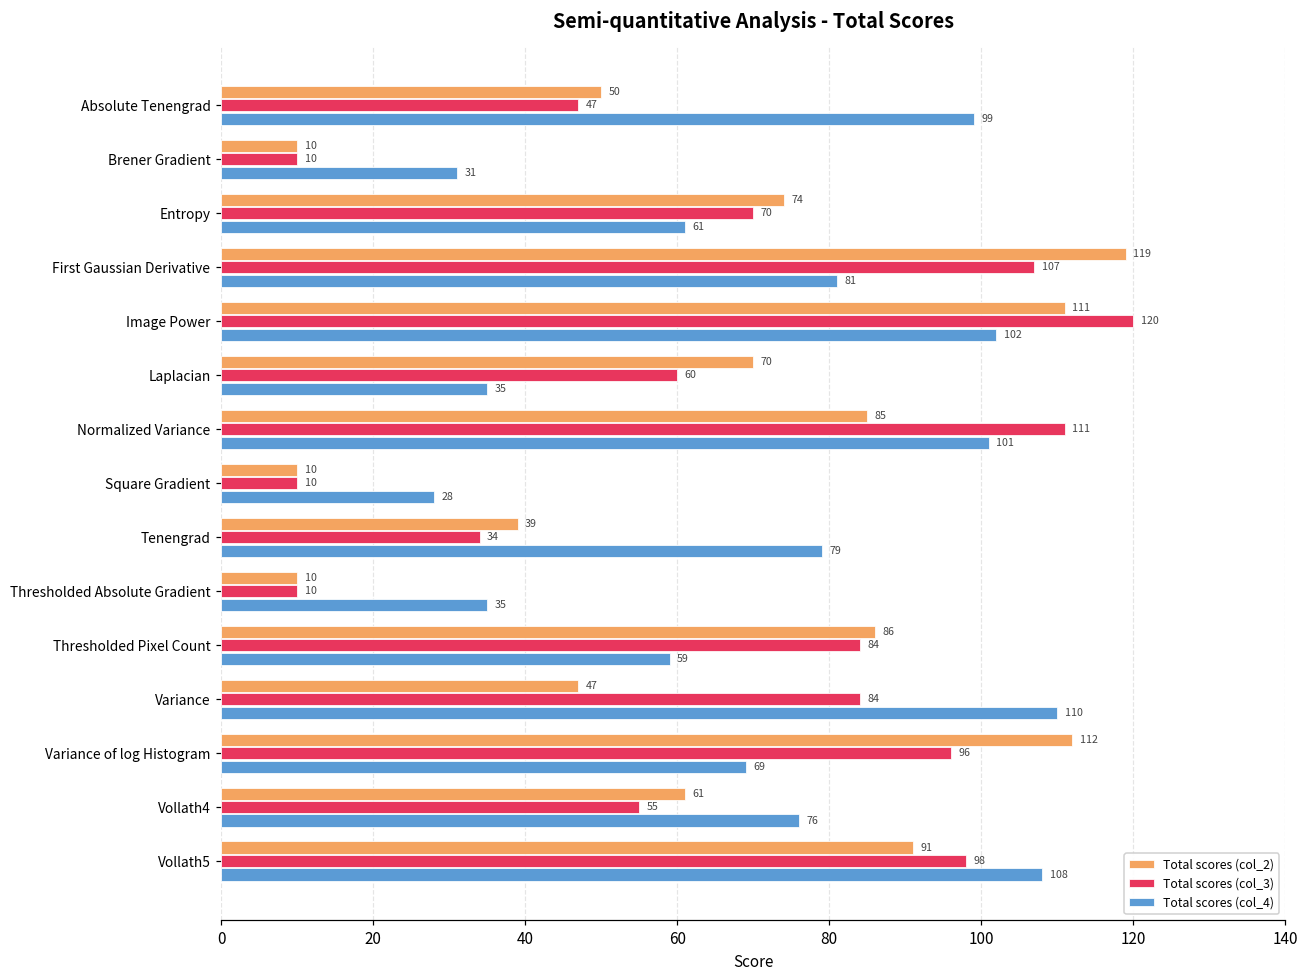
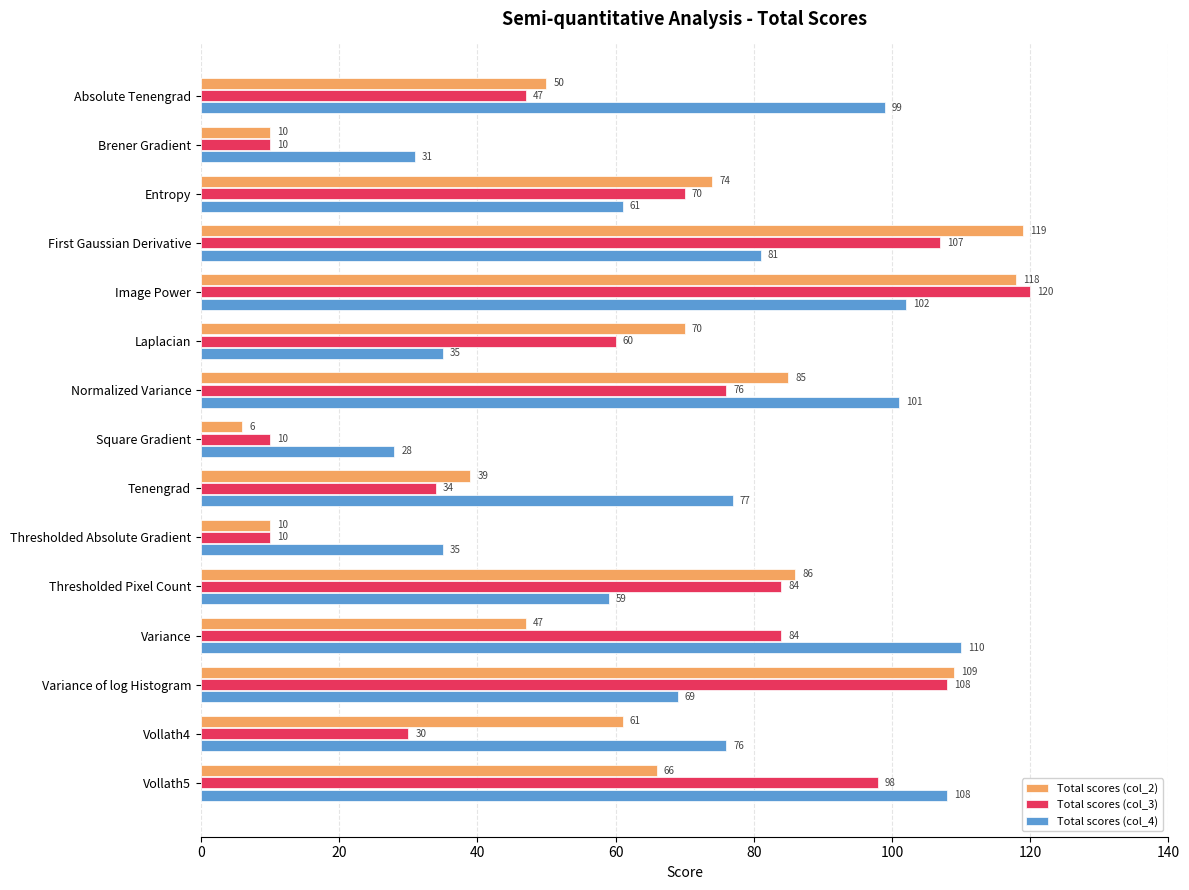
  {
    "Total scores (col_2)": {
      "Absolute Tenengrad": 50,
      "Brener Gradient": 10,
      "Entropy": 74,
      "First Gaussian Derivative": 119,
-     "Image Power": 111,
+     "Image Power": 118,
      "Laplacian": 70,
      "Normalized Variance": 85,
-     "Square Gradient": 10,
+     "Square Gradient": 6,
      "Tenengrad": 39,
      "Thresholded Absolute Gradient": 10,
      "Thresholded Pixel Count": 86,
      "Variance": 47,
-     "Variance of log Histogram": 112,
+     "Variance of log Histogram": 109,
      "Vollath4": 61,
-     "Vollath5": 91
+     "Vollath5": 66
    },
    "Total scores (col_3)": {
      "Absolute Tenengrad": 47,
      "Brener Gradient": 10,
      "Entropy": 70,
      "First Gaussian Derivative": 107,
      "Image Power": 120,
      "Laplacian": 60,
-     "Normalized Variance": 111,
+     "Normalized Variance": 76,
      "Square Gradient": 10,
      "Tenengrad": 34,
      "Thresholded Absolute Gradient": 10,
      "Thresholded Pixel Count": 84,
      "Variance": 84,
-     "Variance of log Histogram": 96,
-     "Vollath4": 55,
+     "Variance of log Histogram": 108,
+     "Vollath4": 30,
      "Vollath5": 98
    },
    "Total scores (col_4)": {
      "Absolute Tenengrad": 99,
      "Brener Gradient": 31,
      "Entropy": 61,
      "First Gaussian Derivative": 81,
      "Image Power": 102,
      "Laplacian": 35,
      "Normalized Variance": 101,
      "Square Gradient": 28,
-     "Tenengrad": 79,
+     "Tenengrad": 77,
      "Thresholded Absolute Gradient": 35,
      "Thresholded Pixel Count": 59,
      "Variance": 110,
      "Variance of log Histogram": 69,
      "Vollath4": 76,
      "Vollath5": 108
    }
  }
